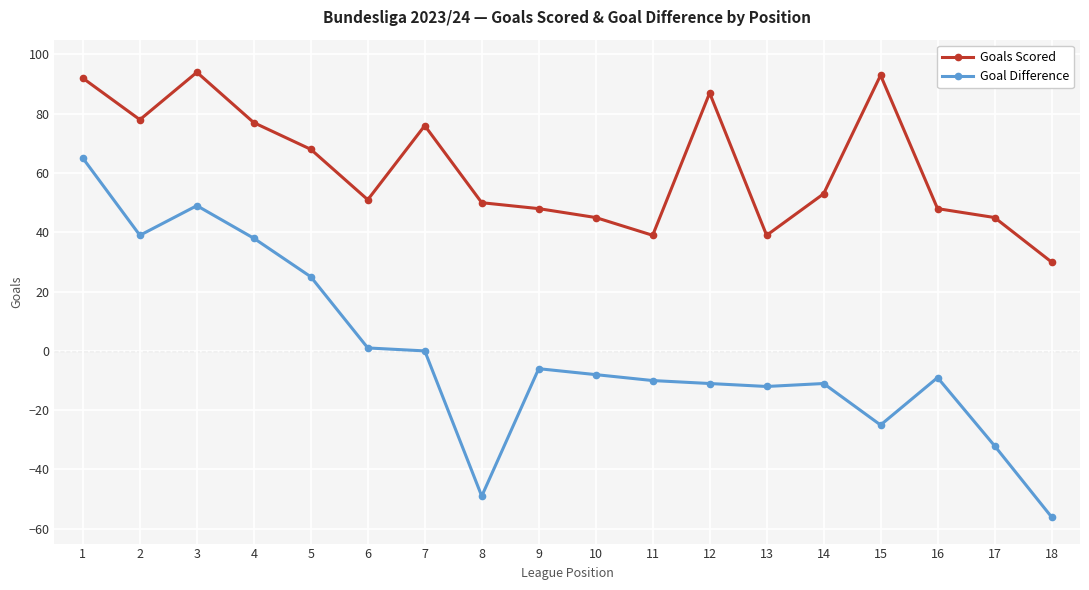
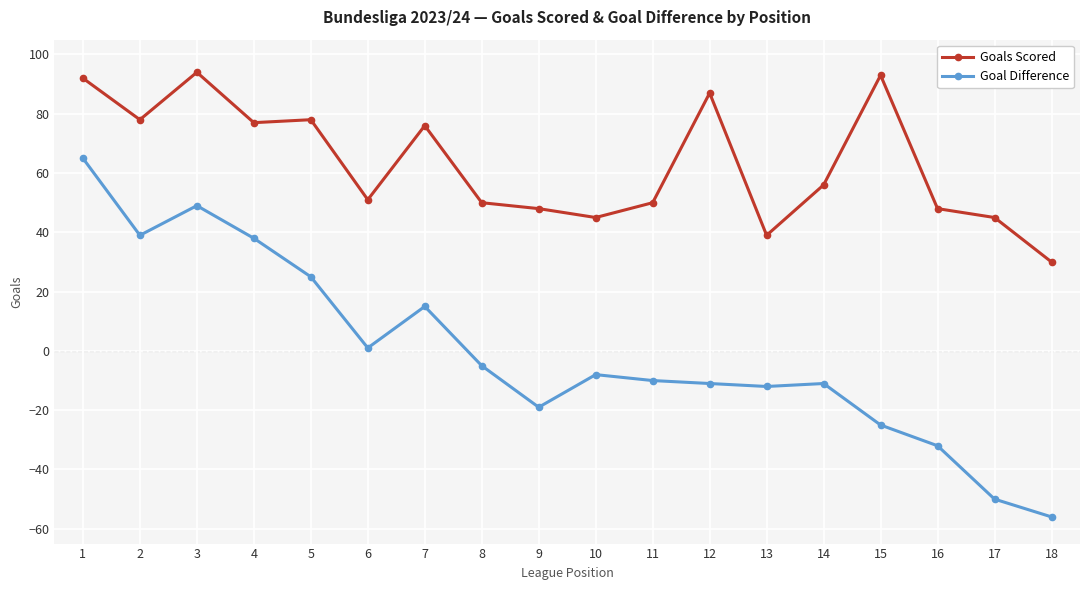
  {
    "Goals Scored": {
      "1": 92,
      "2": 78,
      "3": 94,
      "4": 77,
-     "5": 68,
+     "5": 78,
      "6": 51,
      "7": 76,
      "8": 50,
      "9": 48,
      "10": 45,
-     "11": 39,
+     "11": 50,
      "12": 87,
      "13": 39,
-     "14": 53,
+     "14": 56,
      "15": 93,
      "16": 48,
      "17": 45,
      "18": 30
    },
    "Goal Difference": {
      "1": 65,
      "2": 39,
      "3": 49,
      "4": 38,
      "5": 25,
      "6": 1,
-     "7": 0,
-     "8": -49,
-     "9": -6,
+     "7": 15,
+     "8": -5,
+     "9": -19,
      "10": -8,
      "11": -10,
      "12": -11,
      "13": -12,
      "14": -11,
      "15": -25,
-     "16": -9,
-     "17": -32,
+     "16": -32,
+     "17": -50,
      "18": -56
    }
  }
